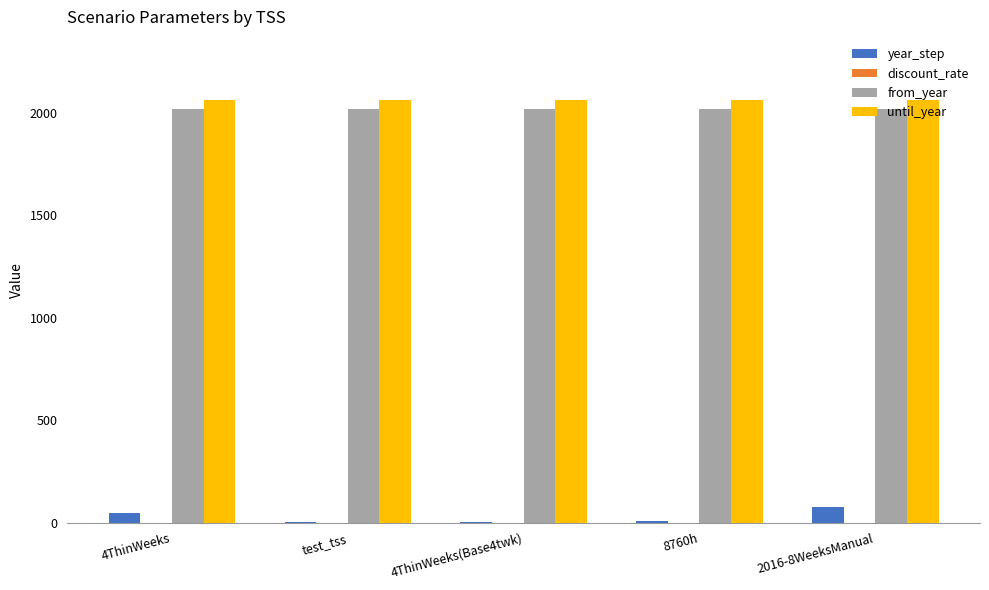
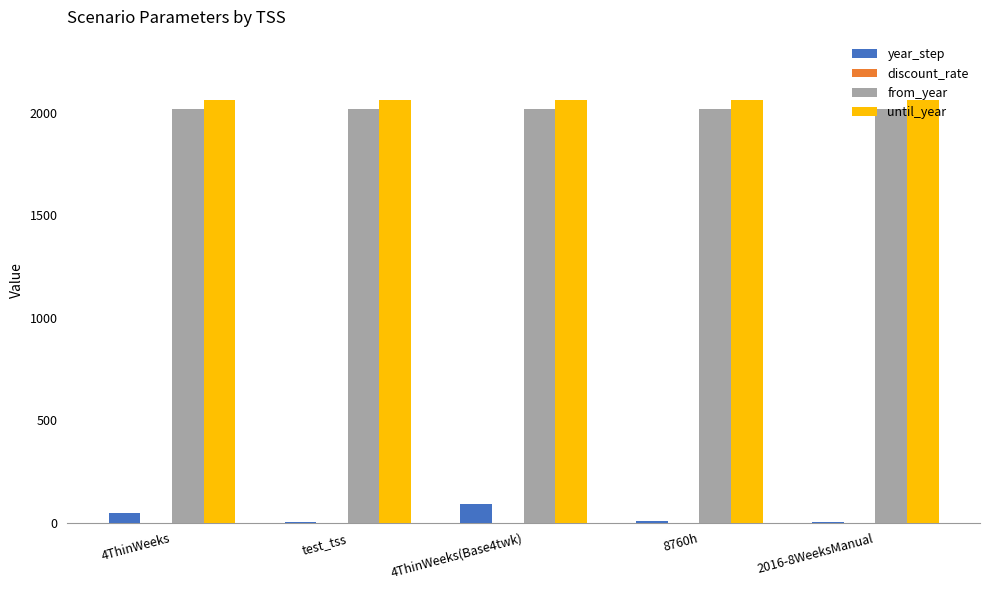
  {
    "year_step": {
      "4ThinWeeks": 50,
-     "4ThinWeeks(Base4twk)": 10,
-     "2016-8WeeksManual": 80
+     "4ThinWeeks(Base4twk)": 90,
+     "2016-8WeeksManual": 10
    },
    "from_year": {
      "4ThinWeeks": 2020,
      "test_tss": 2020,
      "4ThinWeeks(Base4twk)": 2020,
      "8760h": 2020,
      "2016-8WeeksManual": 2020
    },
    "until_year": {
      "4ThinWeeks": 2060,
      "test_tss": 2060,
      "4ThinWeeks(Base4twk)": 2060,
      "8760h": 2060,
      "2016-8WeeksManual": 2060
    }
  }
